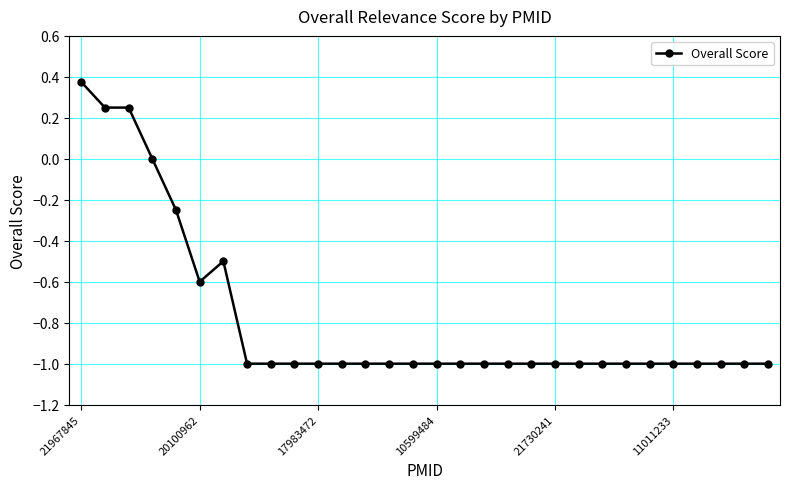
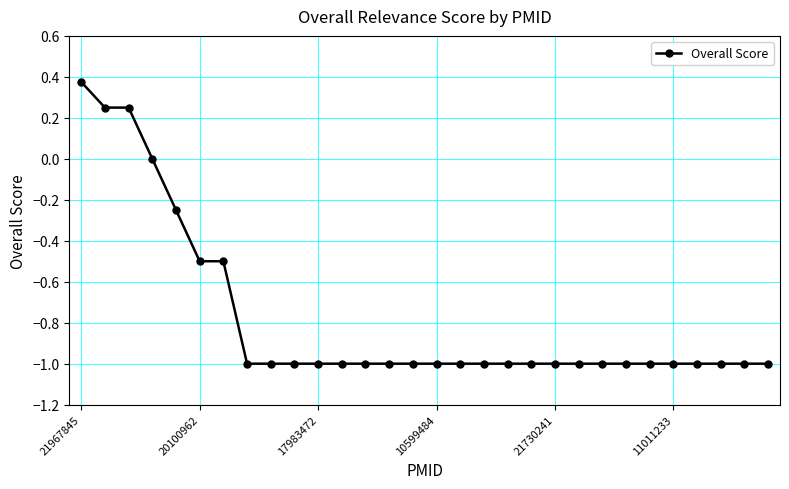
  {
    "21967845": 0.38,
-   "20100962": -0.6,
+   "20100962": -0.5,
    "17983472": -1.0,
    "10599484": -1.0,
    "21730241": -1.0,
    "11011233": -1.0
  }
